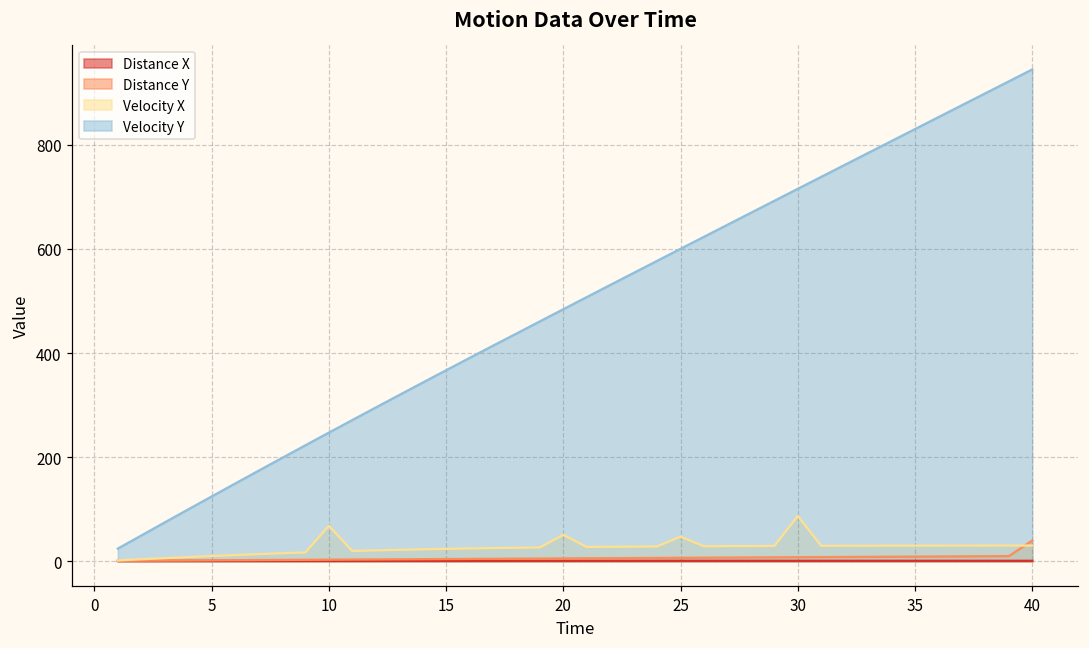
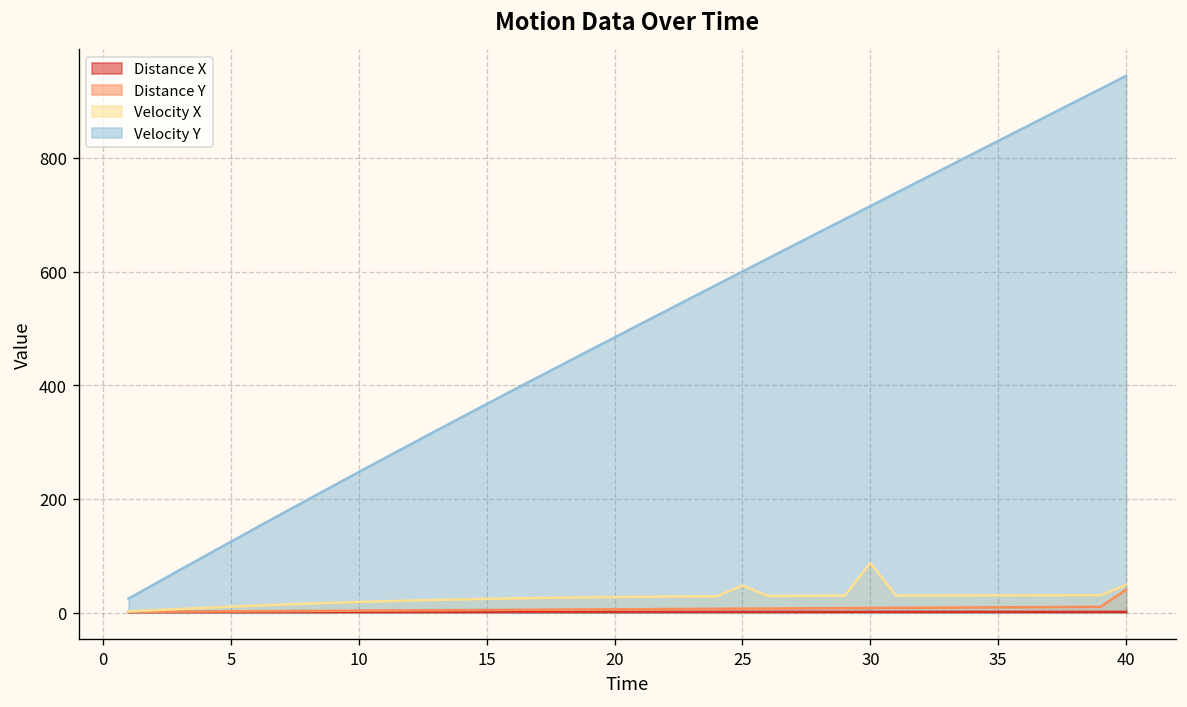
  {
    "Distance X": {
      "25": 0,
      "30": 0,
      "35": 0,
      "40": 0
    },
    "Distance Y": {
      "25": 10,
      "30": 10,
      "35": 10,
      "40": 40
    },
    "Velocity X": {
      "5": 10,
-     "10": 70,
+     "10": 20,
      "15": 20,
-     "20": 50,
+     "20": 30,
      "25": 50,
      "30": 90,
      "35": 30,
-     "40": 30
+     "40": 50
    },
    "Velocity Y": {
      "5": 120,
      "10": 250,
      "15": 370,
      "20": 480,
      "25": 600,
      "30": 720,
      "35": 830,
      "40": 940
    }
  }
